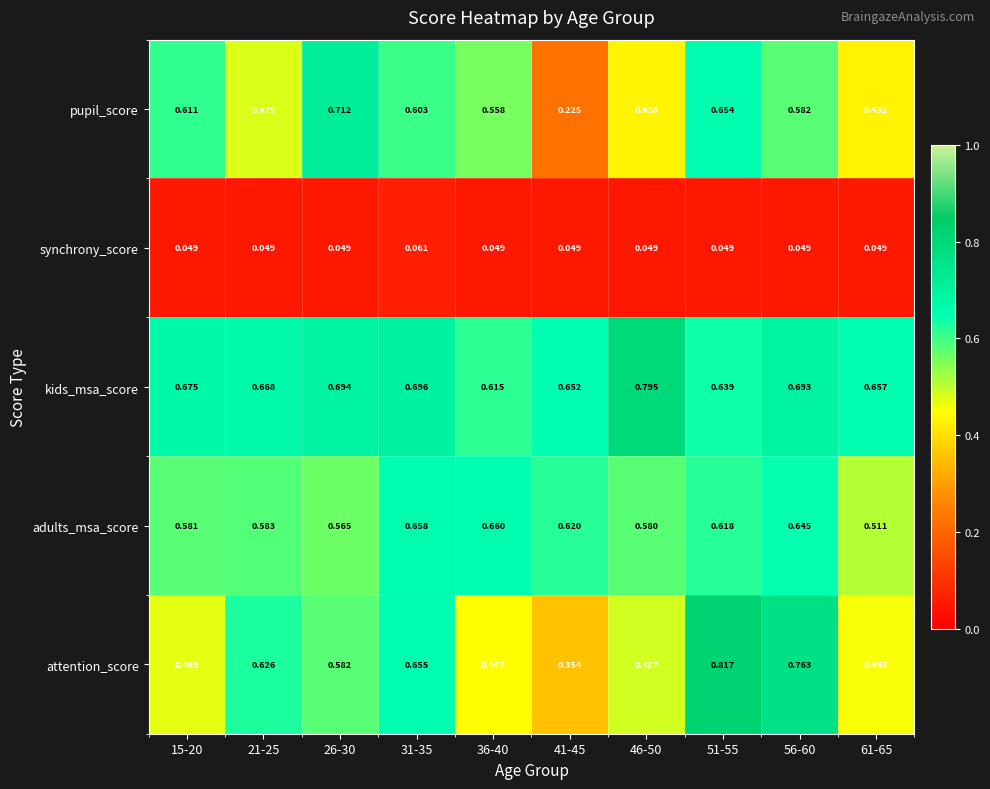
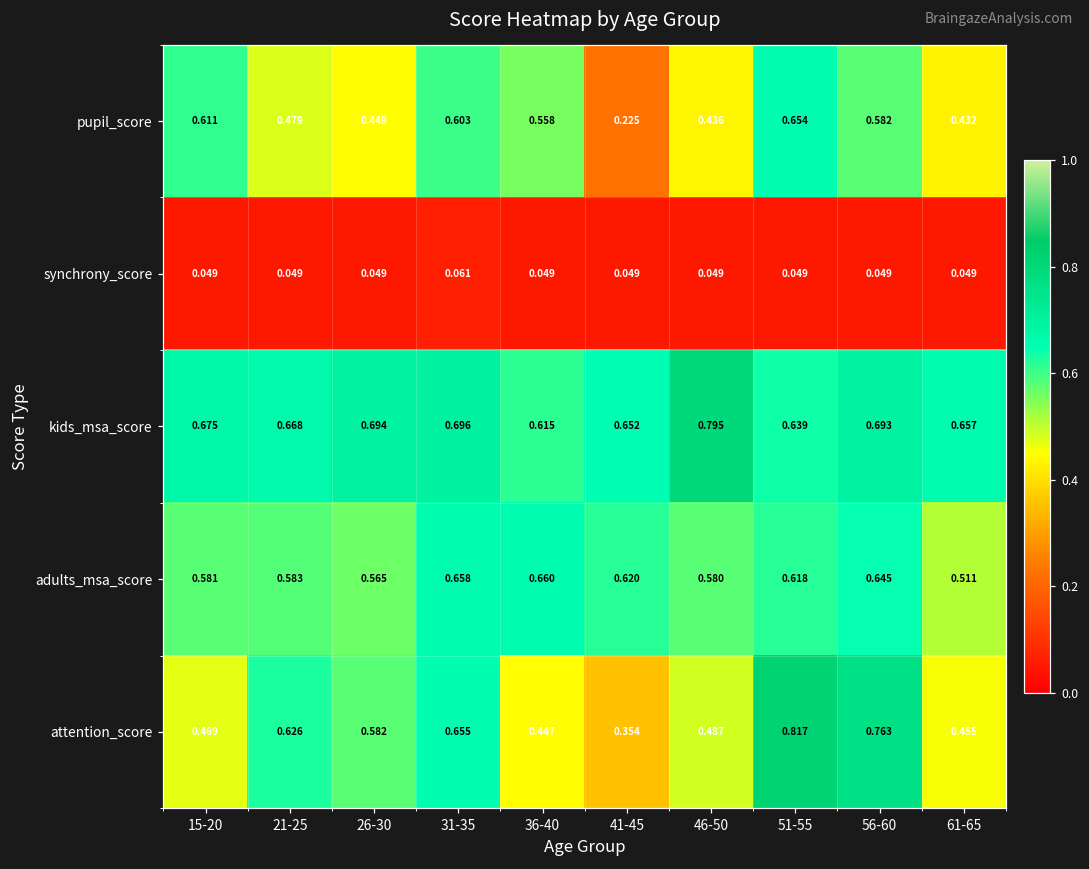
  {
    "pupil_score": {
      "15-20": 0.611,
      "21-25": 0.479,
-     "26-30": 0.712,
+     "26-30": 0.449,
      "31-35": 0.603,
      "36-40": 0.558,
      "41-45": 0.225,
      "46-50": 0.436,
      "51-55": 0.654,
      "56-60": 0.582,
      "61-65": 0.432
    },
    "synchrony_score": {
      "15-20": 0.049,
      "21-25": 0.049,
      "26-30": 0.049,
      "31-35": 0.061,
      "36-40": 0.049,
      "41-45": 0.049,
      "46-50": 0.049,
      "51-55": 0.049,
      "56-60": 0.049,
      "61-65": 0.049
    },
    "kids_msa_score": {
      "15-20": 0.675,
      "21-25": 0.668,
      "26-30": 0.694,
      "31-35": 0.696,
      "36-40": 0.615,
      "41-45": 0.652,
      "46-50": 0.795,
      "51-55": 0.639,
      "56-60": 0.693,
      "61-65": 0.657
    },
    "adults_msa_score": {
      "15-20": 0.581,
      "21-25": 0.583,
      "26-30": 0.565,
      "31-35": 0.658,
      "36-40": 0.660,
      "41-45": 0.620,
      "46-50": 0.580,
      "51-55": 0.618,
      "56-60": 0.645,
      "61-65": 0.511
    },
    "attention_score": {
      "15-20": 0.469,
      "21-25": 0.626,
      "26-30": 0.582,
      "31-35": 0.655,
      "36-40": 0.447,
      "41-45": 0.354,
      "46-50": 0.487,
      "51-55": 0.817,
      "56-60": 0.763,
      "61-65": 0.455
    }
  }
